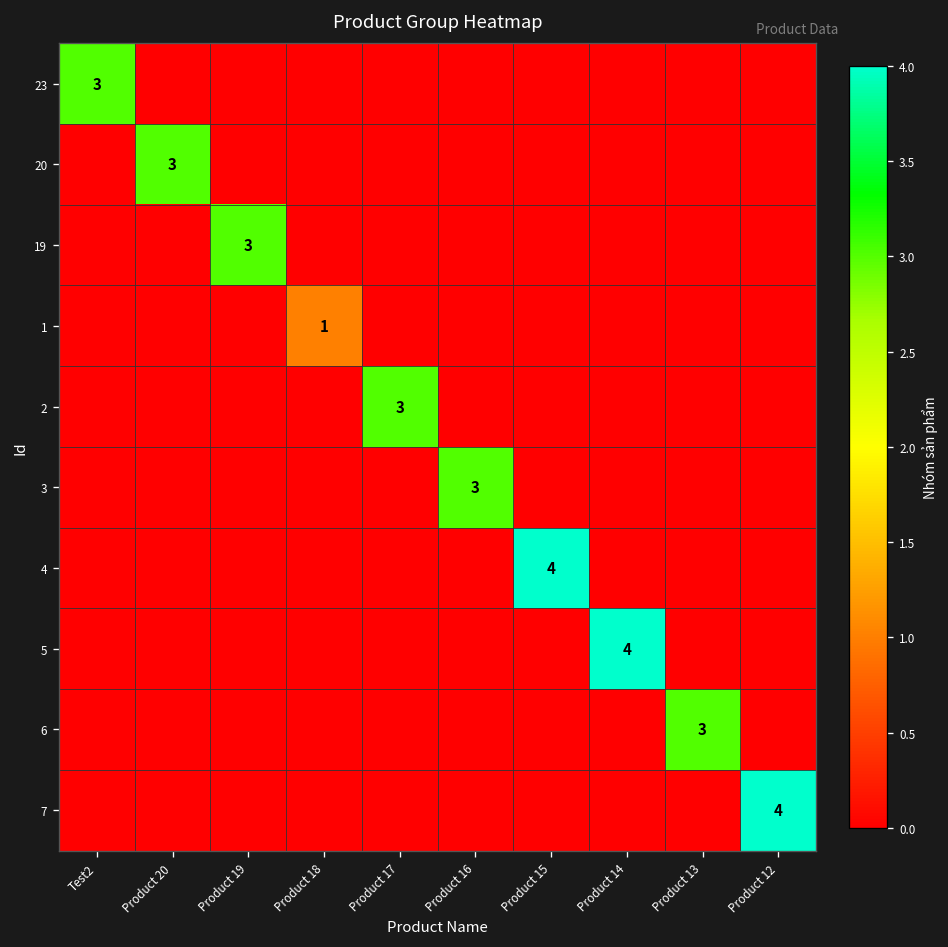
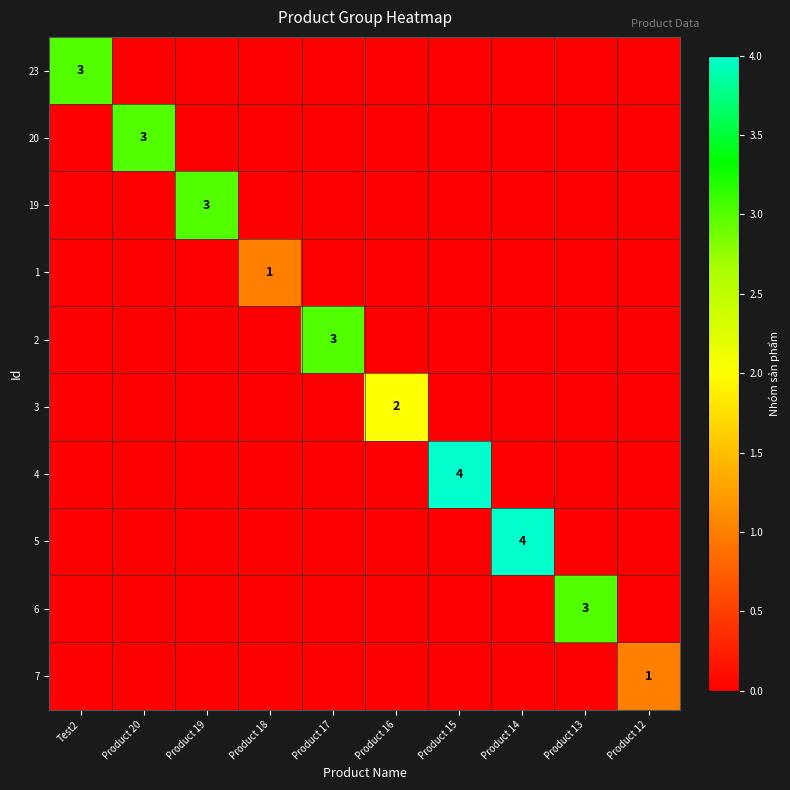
  {
    "23": {
      "Test2": 3
    },
    "20": {
      "Product 20": 3
    },
    "19": {
      "Product 19": 3
    },
    "1": {
      "Product 18": 1
    },
    "2": {
      "Product 17": 3
    },
    "3": {
-     "Product 16": 3
+     "Product 16": 2
    },
    "4": {
      "Product 15": 4
    },
    "5": {
      "Product 14": 4
    },
    "6": {
      "Product 13": 3
    },
    "7": {
-     "Product 12": 4
+     "Product 12": 1
    }
  }
